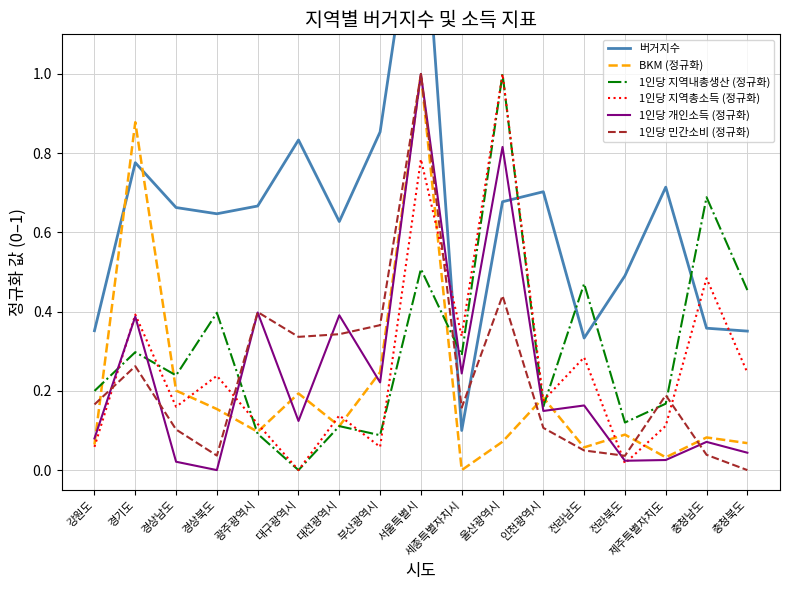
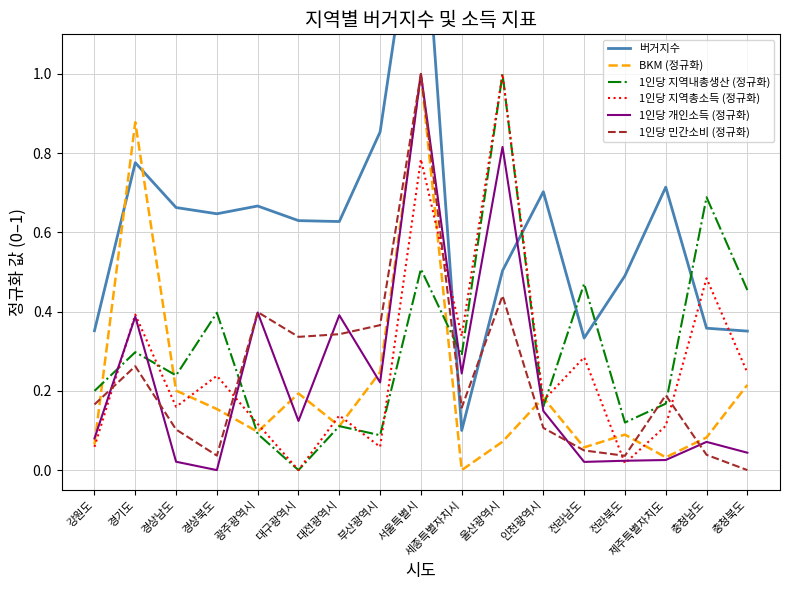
  {
    "버거지수": {
      "강원도": 0.35,
      "경기도": 0.78,
      "경상남도": 0.66,
      "경상북도": 0.65,
      "광주광역시": 0.67,
-     "대구광역시": 0.83,
+     "대구광역시": 0.63,
      "대전광역시": 0.63,
      "부산광역시": 0.85,
      "세종특별자치시": 0.10,
-     "울산광역시": 0.68,
+     "울산광역시": 0.50,
      "인천광역시": 0.70,
      "전라남도": 0.33,
      "전라북도": 0.49,
      "제주특별자치도": 0.71,
      "충청남도": 0.36,
      "충청북도": 0.35
    },
    "BKM (정규화)": {
      "경기도": 0.88,
      "경상남도": 0.20,
      "경상북도": 0.15,
      "대구광역시": 0.19,
      "부산광역시": 0.25,
      "세종특별자치시": 0.00,
      "울산광역시": 0.07,
      "인천광역시": 0.18,
      "전라남도": 0.06,
      "전라북도": 0.09,
      "제주특별자치도": 0.03,
      "충청남도": 0.08,
-     "충청북도": 0.07
+     "충청북도": 0.22
    },
    "1인당 지역내총생산 (정규화)": {
      "강원도": 0.20,
      "경기도": 0.30,
      "경상남도": 0.24,
      "경상북도": 0.40,
      "부산광역시": 0.09,
      "서울특별시": 0.51,
      "세종특별자치시": 0.29,
      "인천광역시": 0.16,
      "전라남도": 0.47,
      "전라북도": 0.12,
      "제주특별자치도": 0.17,
      "충청남도": 0.69,
      "충청북도": 0.45
    },
    "1인당 지역총소득 (정규화)": {
      "경상남도": 0.16,
      "경상북도": 0.24,
      "광주광역시": 0.12,
      "대전광역시": 0.14,
      "부산광역시": 0.06,
      "서울특별시": 0.78,
      "세종특별자치시": 0.34,
      "인천광역시": 0.18,
      "전라남도": 0.28,
      "전라북도": 0.02,
      "제주특별자치도": 0.11,
      "충청남도": 0.48,
      "충청북도": 0.25
    },
    "1인당 개인소득 (정규화)": {
      "강원도": 0.08,
      "경상남도": 0.02,
      "경상북도": 0.00,
      "대구광역시": 0.12,
      "대전광역시": 0.39,
      "부산광역시": 0.22,
      "세종특별자치시": 0.24,
      "울산광역시": 0.82,
      "인천광역시": 0.15,
-     "전라남도": 0.16,
+     "전라남도": 0.02,
      "전라북도": 0.02,
      "제주특별자치도": 0.03,
      "충청남도": 0.07,
      "충청북도": 0.04
    },
    "1인당 민간소비 (정규화)": {
      "강원도": 0.17,
      "경기도": 0.26,
      "경상남도": 0.10,
      "경상북도": 0.04,
      "대구광역시": 0.34,
      "대전광역시": 0.34,
      "부산광역시": 0.37,
      "세종특별자치시": 0.16,
      "울산광역시": 0.44,
      "인천광역시": 0.11,
      "전라남도": 0.05,
      "전라북도": 0.04,
      "제주특별자치도": 0.19,
      "충청남도": 0.04,
      "충청북도": 0.00
    }
  }
